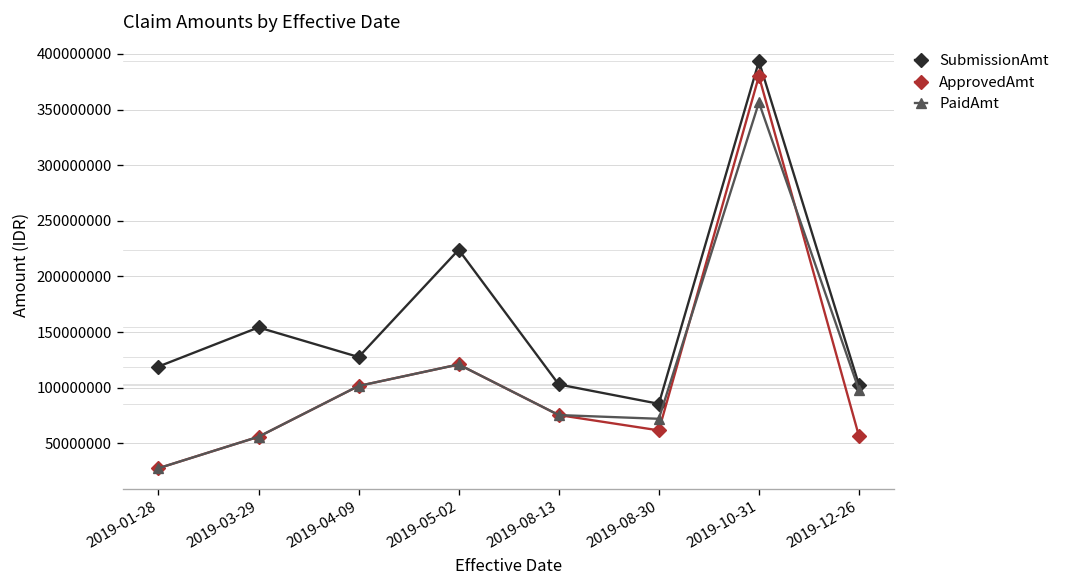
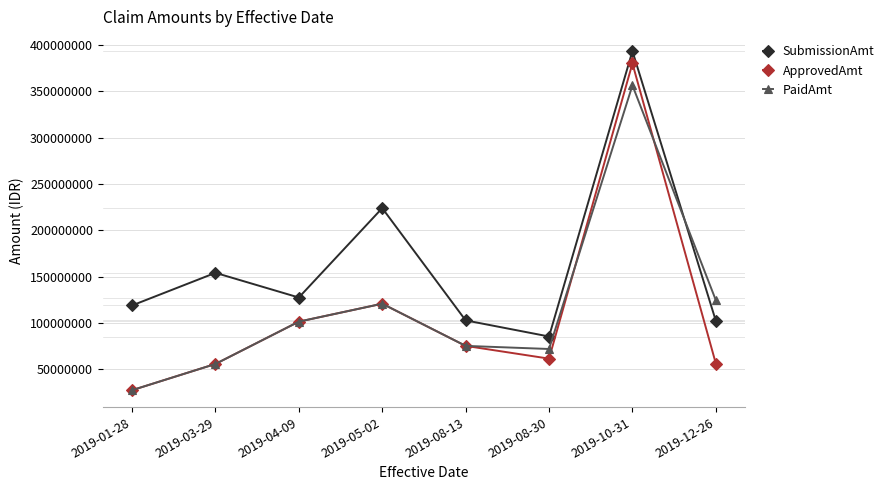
  {
    "SubmissionAmt": {
      "2019-01-28": 120000000,
      "2019-03-29": 150000000,
      "2019-04-09": 130000000,
      "2019-05-02": 220000000,
      "2019-08-13": 100000000,
      "2019-08-30": 90000000,
      "2019-10-31": 390000000,
      "2019-12-26": 100000000
    },
    "ApprovedAmt": {
      "2019-08-30": 60000000,
      "2019-10-31": 380000000,
      "2019-12-26": 60000000
    },
    "PaidAmt": {
      "2019-08-30": 70000000,
      "2019-10-31": 360000000,
-     "2019-12-26": 100000000
+     "2019-12-26": 120000000
    }
  }
